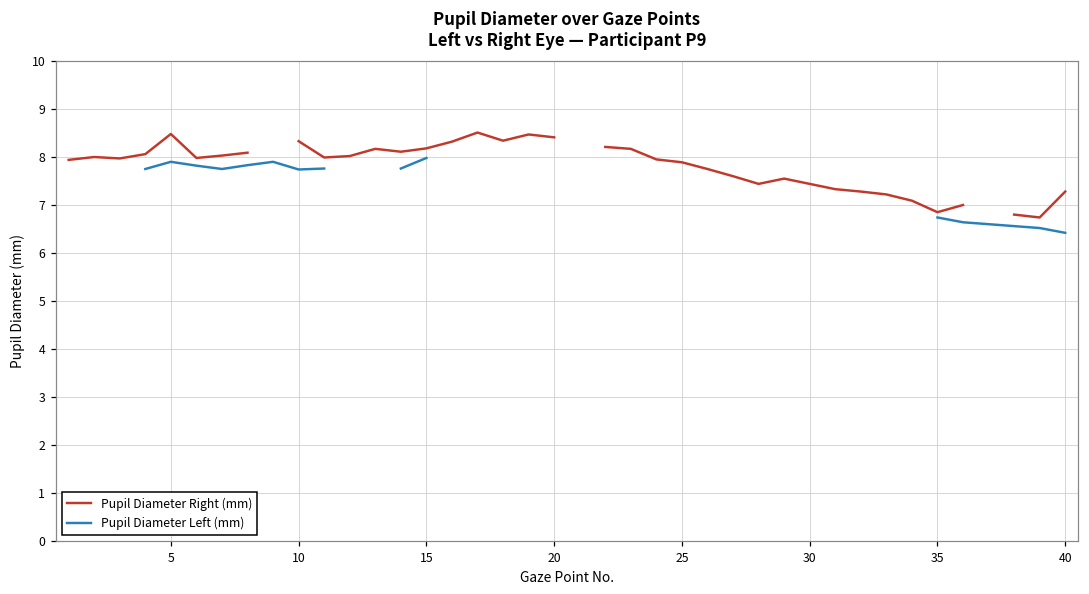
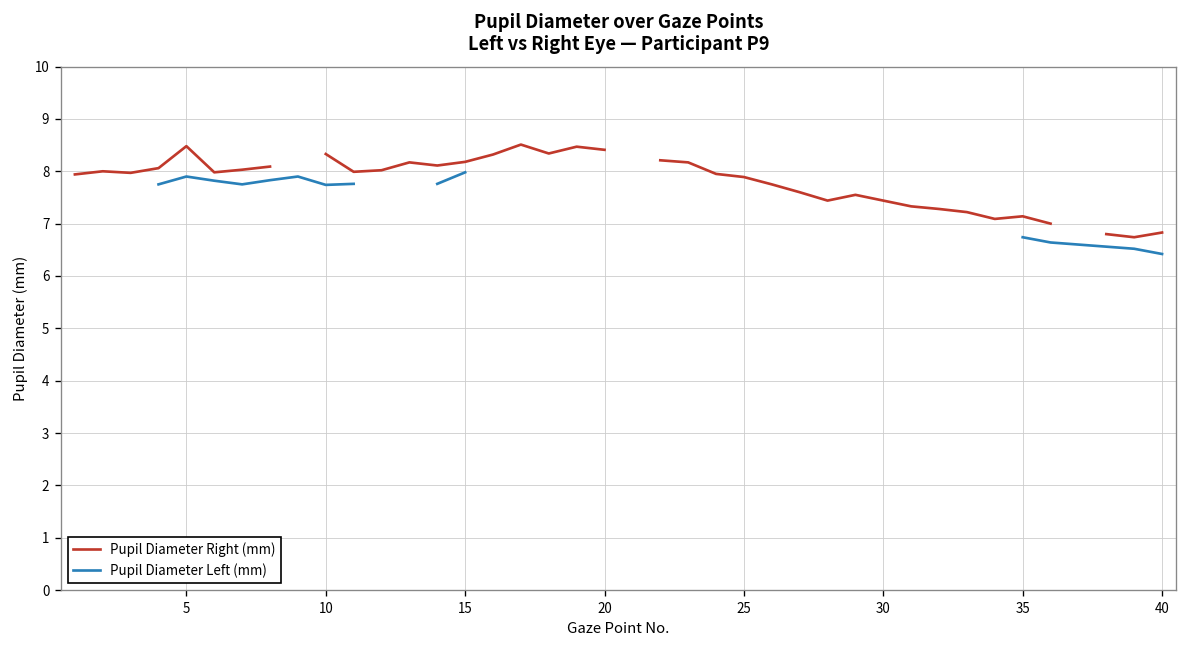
  {
    "Pupil Diameter Right (mm)": {
      "5": 8.5,
      "10": 8.3,
      "15": 8.2,
      "20": 8.4,
      "25": 7.9,
      "30": 7.4,
-     "35": 6.9,
-     "40": 7.3
+     "35": 7.1,
+     "40": 6.8
    },
    "Pupil Diameter Left (mm)": {
      "5": 7.9,
      "10": 7.7,
      "15": 8.0,
      "25": 7.7,
      "35": 6.7,
      "40": 6.4
    }
  }
